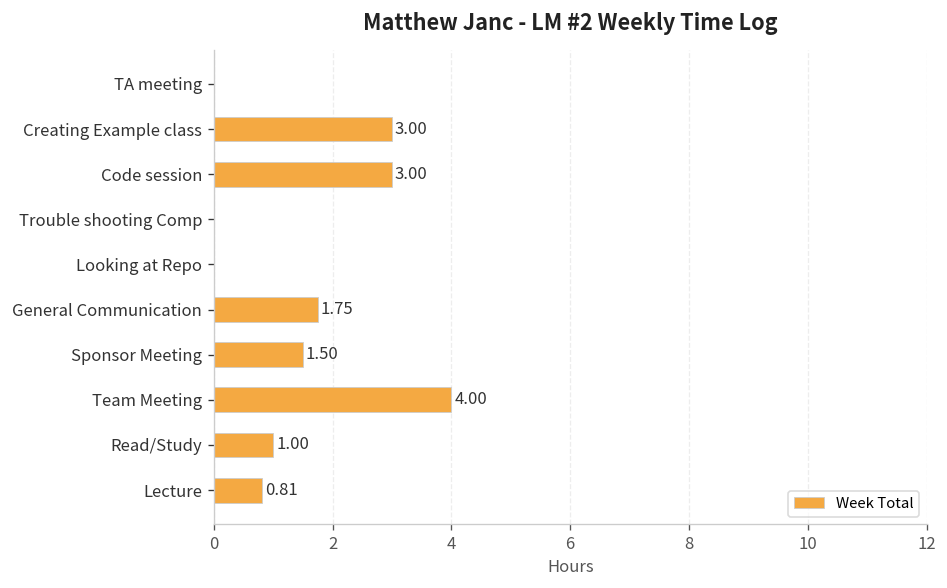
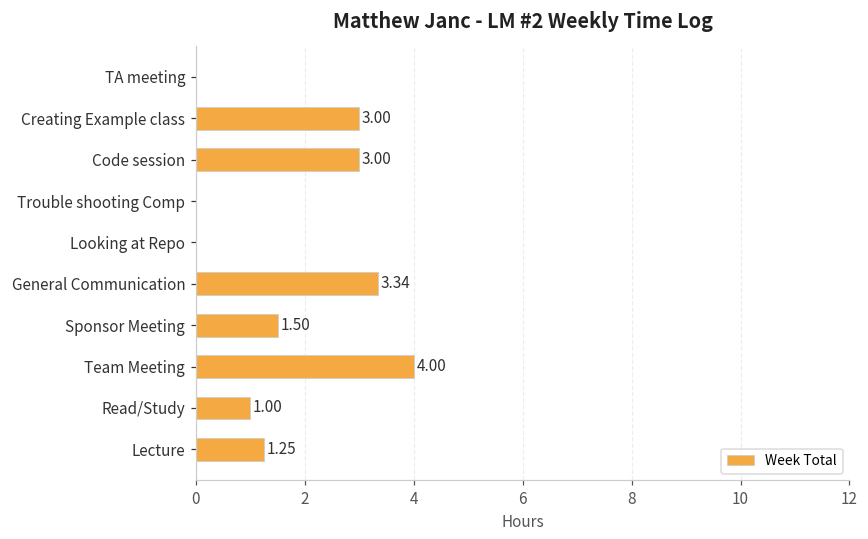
  {
    "Creating Example class": 3.00,
    "Code session": 3.00,
-   "General Communication": 1.75,
+   "General Communication": 3.34,
    "Sponsor Meeting": 1.50,
    "Team Meeting": 4.00,
    "Read/Study": 1.00,
-   "Lecture": 0.81
+   "Lecture": 1.25
  }
